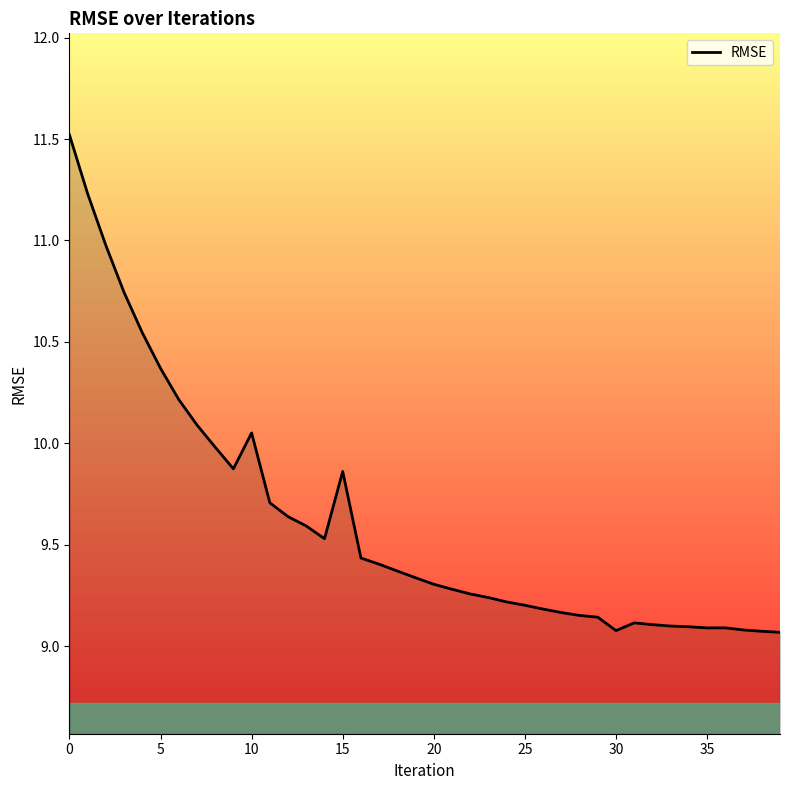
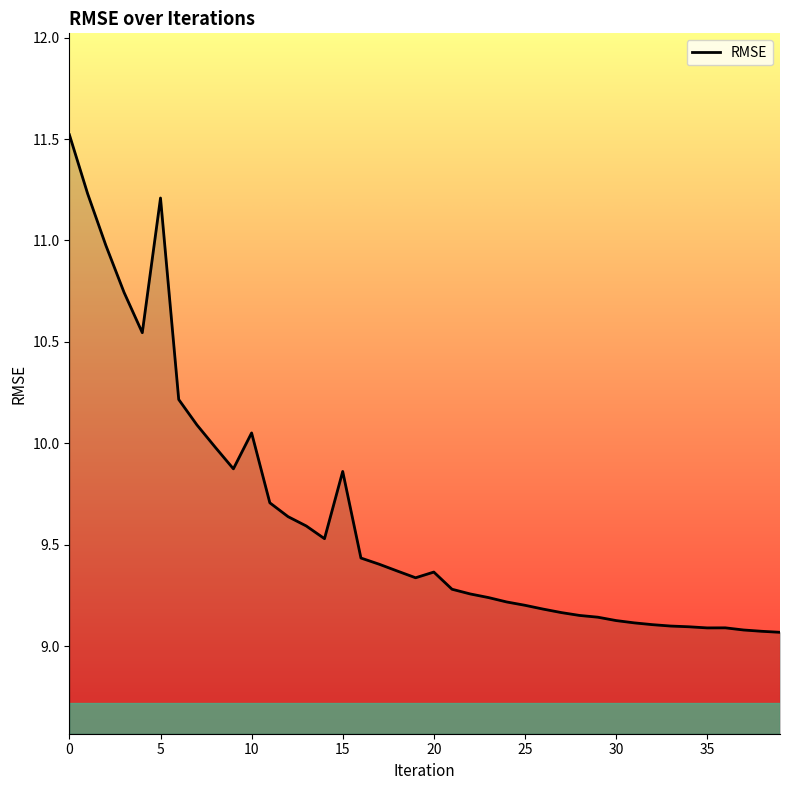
  {
    "0": 11.52,
-   "5": 10.37,
+   "5": 11.21,
    "10": 10.05,
    "15": 9.86,
-   "20": 9.30,
+   "20": 9.37,
    "25": 9.20,
-   "30": 9.08,
+   "30": 9.13,
    "35": 9.09
  }
